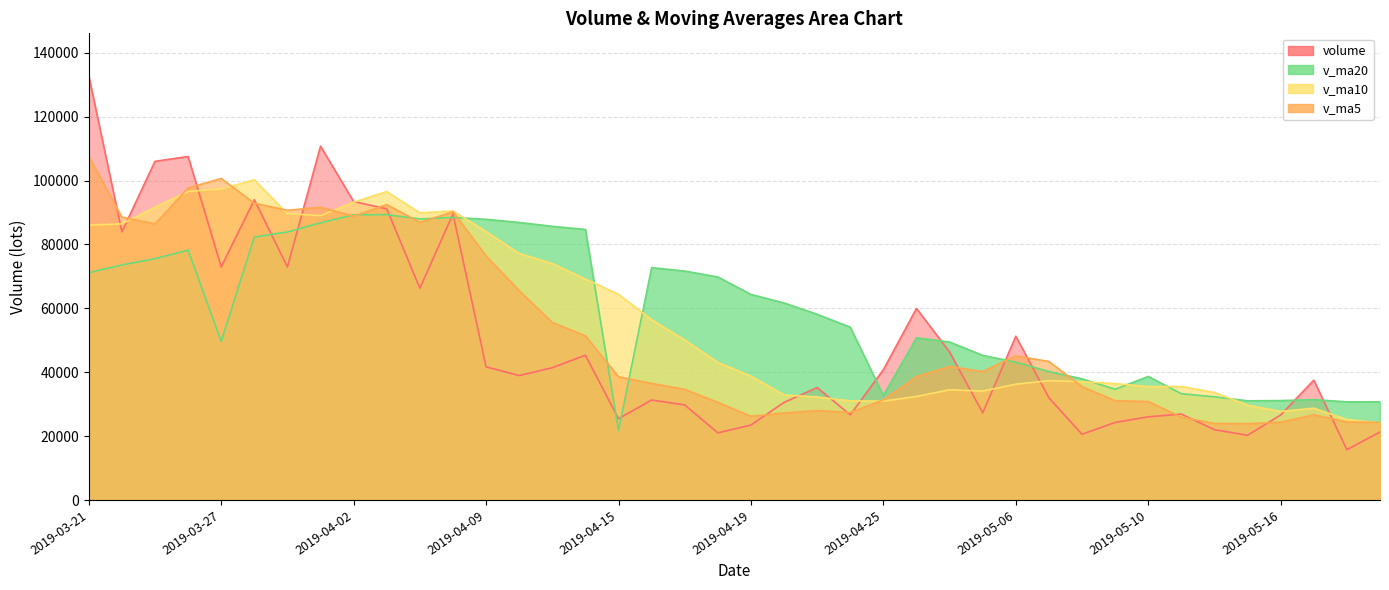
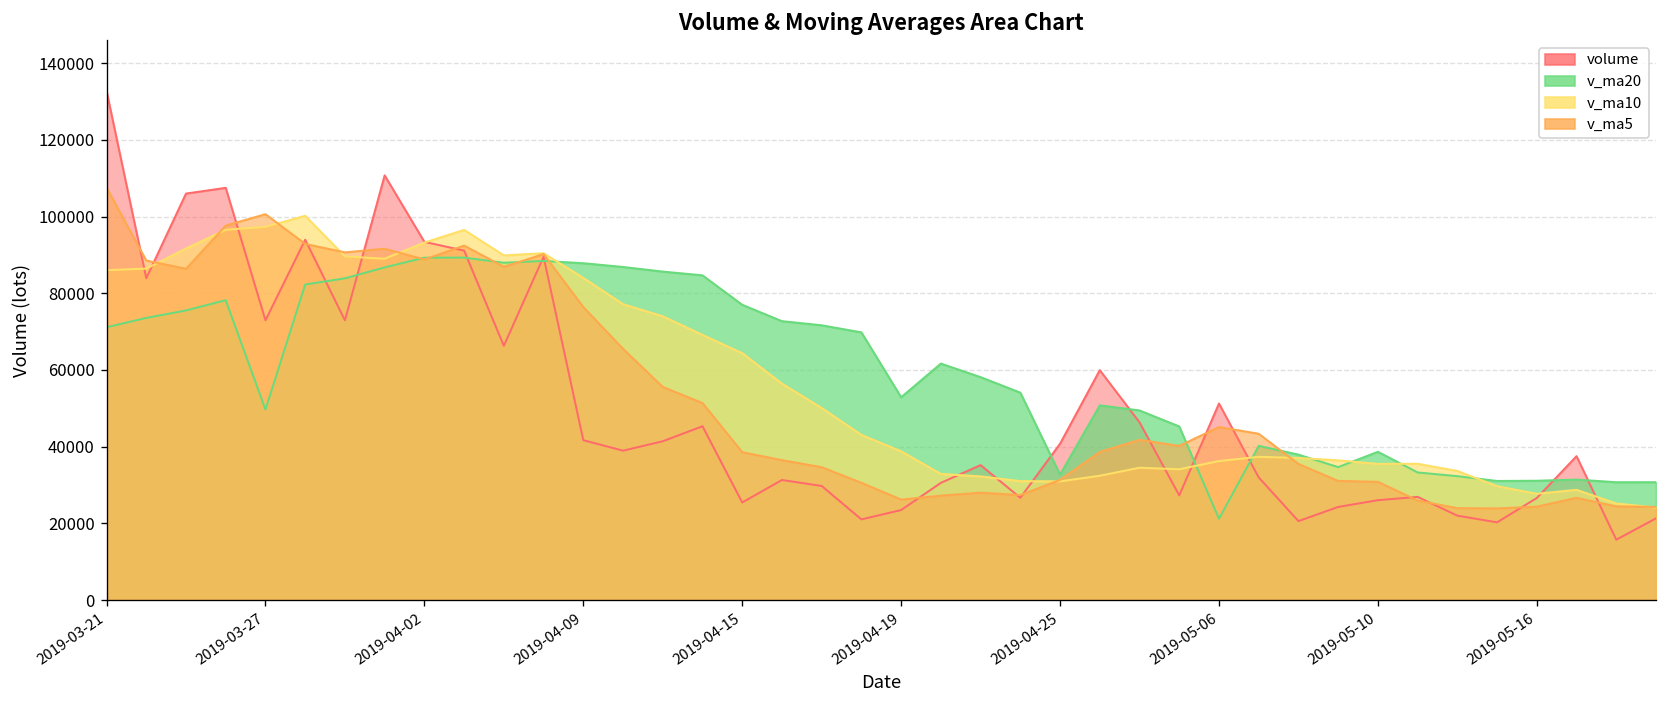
  {
    "v_ma20": {
      "2019-03-21": 71000,
      "2019-03-27": 50000,
      "2019-04-09": 88000,
-     "2019-04-15": 22000,
-     "2019-04-19": 64000,
+     "2019-04-15": 77000,
+     "2019-04-19": 53000,
      "2019-04-25": 33000,
-     "2019-05-06": 43000,
+     "2019-05-06": 21000,
      "2019-05-10": 39000,
      "2019-05-16": 31000
    }
  }
